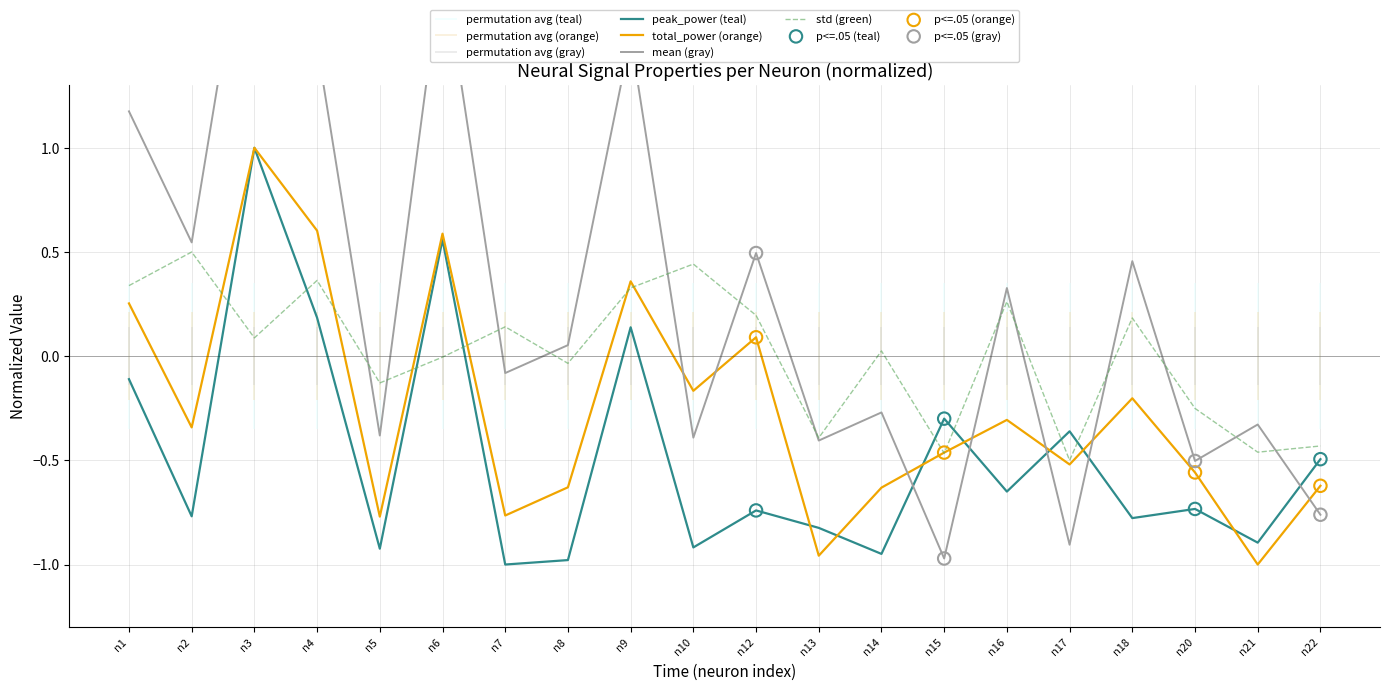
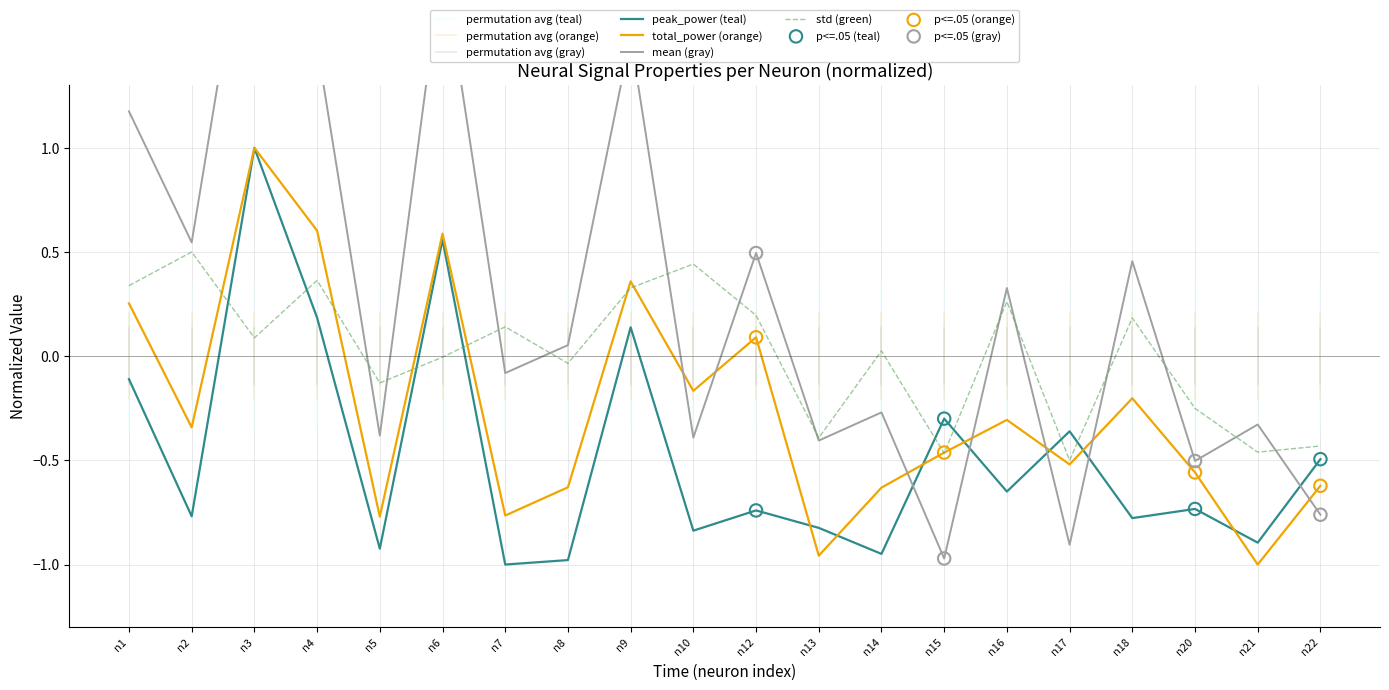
  {
    "peak_power (teal)": {
      "n1": -0.11,
      "n2": -0.77,
      "n4": 0.18,
      "n5": -0.92,
      "n6": 0.56,
      "n7": -1.00,
      "n8": -0.98,
      "n9": 0.14,
-     "n10": -0.92,
+     "n10": -0.84,
      "n13": -0.82,
      "n14": -0.95,
      "n16": -0.65,
      "n17": -0.36,
      "n18": -0.78,
      "n21": -0.89
    },
    "total_power (orange)": {
      "n1": 0.25,
      "n2": -0.34,
      "n4": 0.60,
      "n5": -0.77,
      "n6": 0.59,
      "n7": -0.76,
      "n8": -0.63,
      "n9": 0.36,
      "n10": -0.17,
      "n13": -0.96,
      "n14": -0.63,
      "n16": -0.31,
      "n17": -0.52,
      "n18": -0.20,
      "n21": -1.00
    },
    "mean (gray)": {
      "n1": 1.18,
      "n2": 0.55,
      "n5": -0.38,
      "n7": -0.08,
      "n8": 0.05,
      "n10": -0.39,
      "n13": -0.41,
      "n14": -0.27,
      "n16": 0.33,
      "n17": -0.91,
      "n18": 0.46,
      "n21": -0.33
    },
    "std (green)": {
      "n1": 0.34,
      "n2": 0.50,
      "n3": 0.09,
      "n4": 0.36,
      "n5": -0.13,
      "n6": 0.00,
      "n7": 0.14,
      "n8": -0.03,
      "n9": 0.33,
      "n10": 0.44,
      "n12": 0.20,
      "n13": -0.39,
      "n14": 0.03,
      "n16": 0.26,
      "n17": -0.50,
      "n18": 0.18,
      "n20": -0.25,
      "n21": -0.46,
      "n22": -0.43
    }
  }
